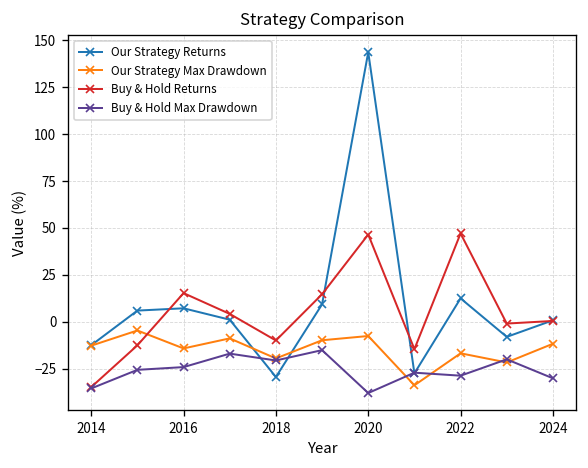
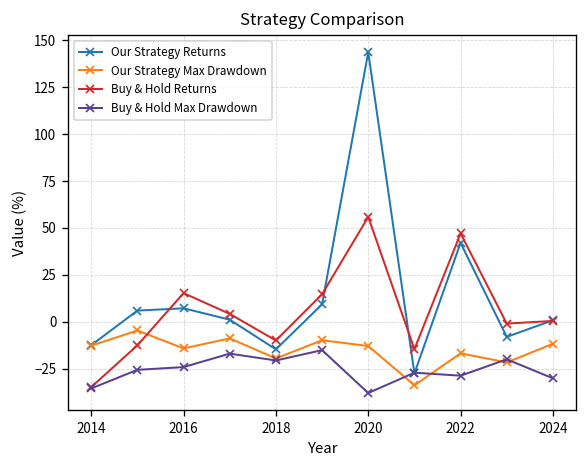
  {
    "Our Strategy Returns": {
      "2016": 7,
-     "2018": -29,
+     "2018": -15,
      "2020": 144,
-     "2022": 13
+     "2022": 42
    },
    "Our Strategy Max Drawdown": {
      "2016": -14,
-     "2020": -7,
+     "2020": -13,
      "2022": -17,
      "2024": -12
    },
    "Buy & Hold Returns": {
      "2016": 15,
      "2018": -10,
-     "2020": 47,
+     "2020": 56,
      "2022": 47
    },
    "Buy & Hold Max Drawdown": {
      "2016": -24,
      "2020": -38,
      "2022": -29,
      "2024": -30
    }
  }
